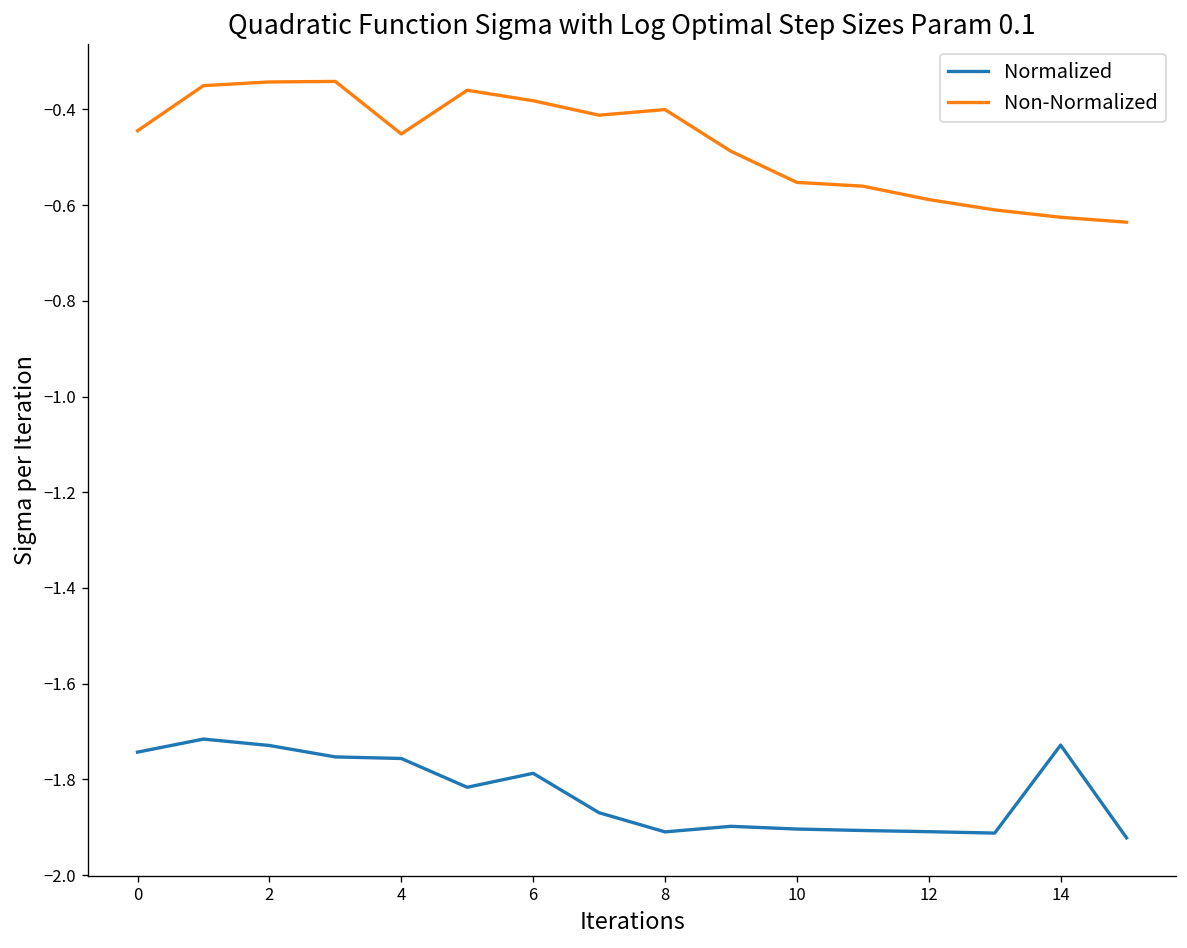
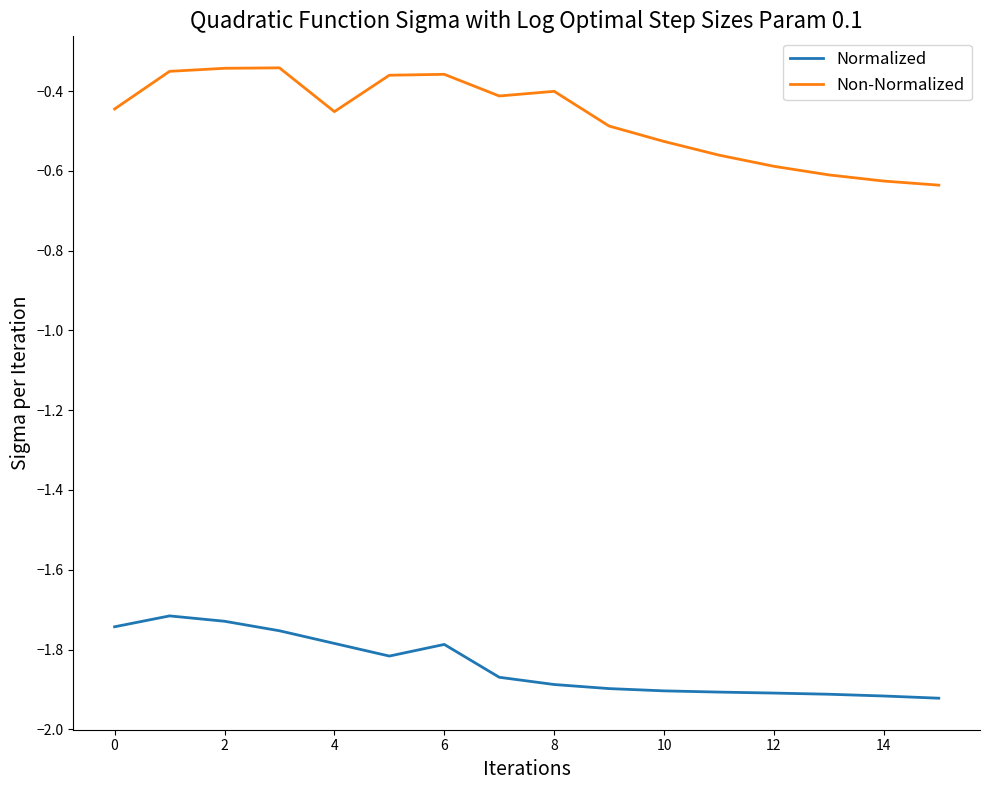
  {
    "Normalized": {
      "0": -1.74,
      "2": -1.73,
-     "4": -1.76,
+     "4": -1.78,
      "6": -1.79,
-     "8": -1.91,
+     "8": -1.89,
      "10": -1.90,
      "12": -1.91,
-     "14": -1.73
+     "14": -1.92
    },
    "Non-Normalized": {
      "0": -0.44,
      "2": -0.34,
      "4": -0.45,
-     "6": -0.38,
+     "6": -0.36,
      "8": -0.40,
-     "10": -0.55,
+     "10": -0.53,
      "12": -0.59,
      "14": -0.63
    }
  }
